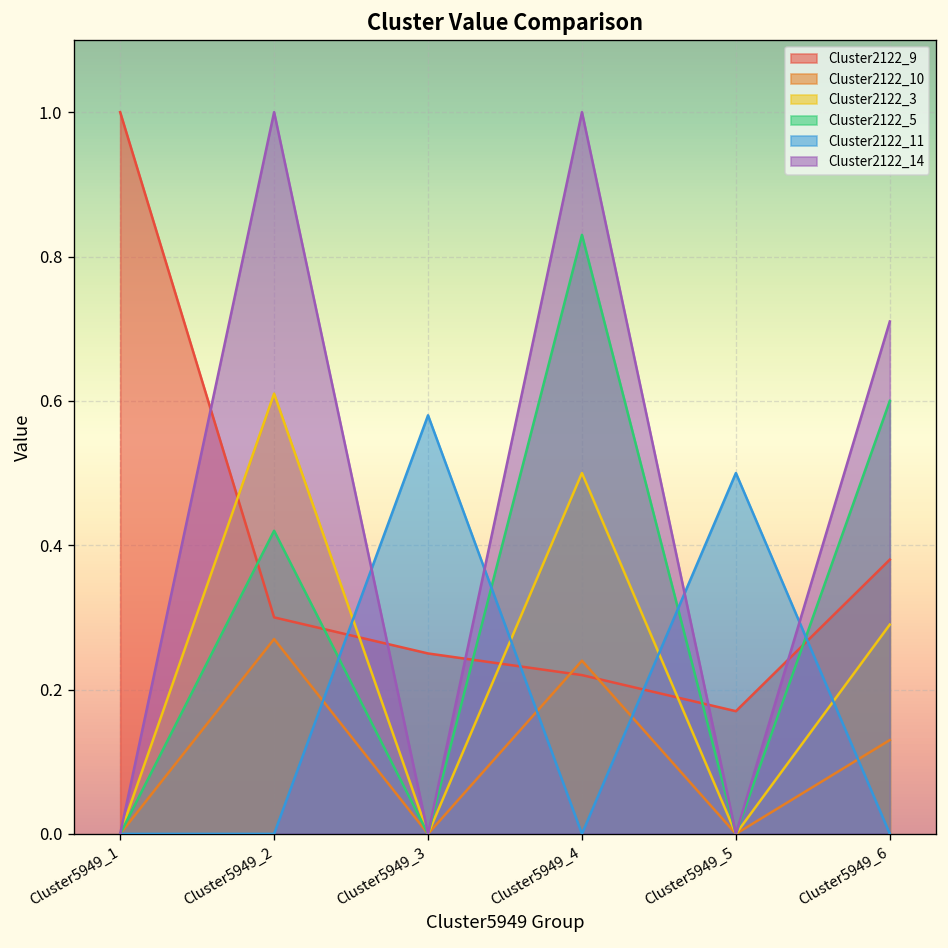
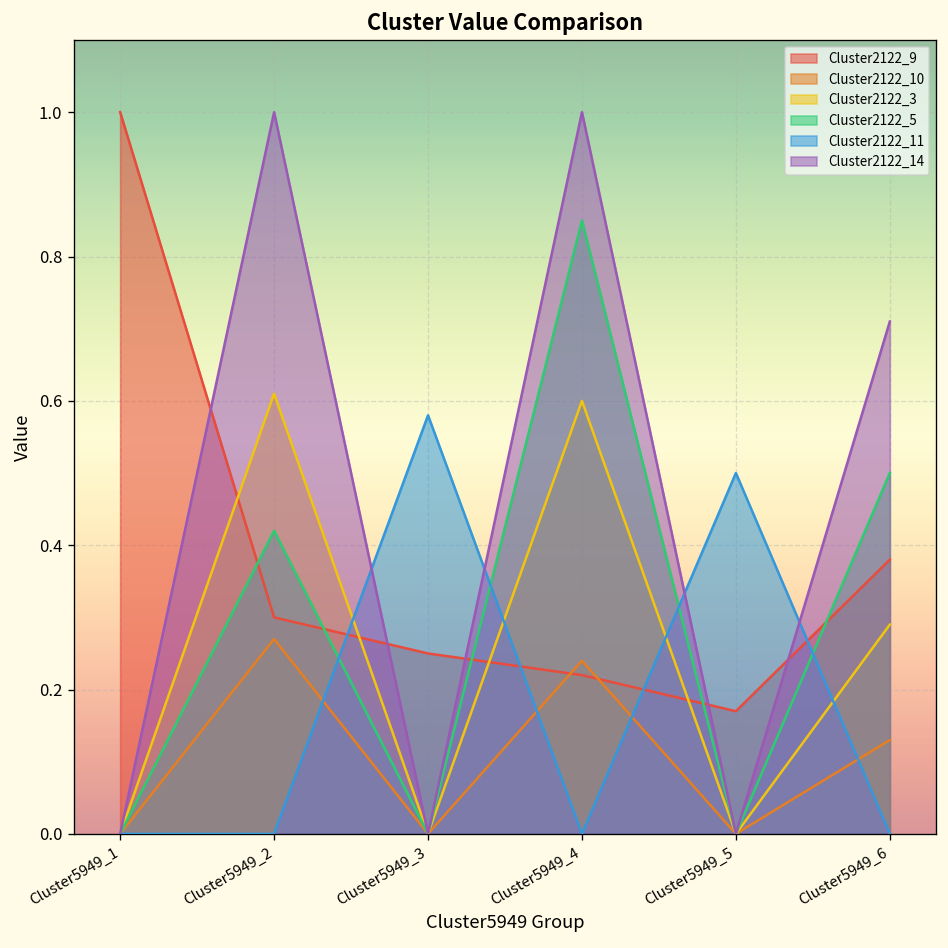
  {
    "Cluster2122_3": {
      "Cluster5949_2": 0.61,
-     "Cluster5949_4": 0.5,
+     "Cluster5949_4": 0.6,
      "Cluster5949_6": 0.29
    },
    "Cluster2122_5": {
      "Cluster5949_2": 0.42,
-     "Cluster5949_4": 0.83,
-     "Cluster5949_6": 0.6
+     "Cluster5949_4": 0.85,
+     "Cluster5949_6": 0.5
    },
    "Cluster2122_11": {
      "Cluster5949_2": 0.00,
      "Cluster5949_3": 0.58,
      "Cluster5949_4": 0.00,
      "Cluster5949_5": 0.50,
      "Cluster5949_6": 0.00
    },
    "Cluster2122_14": {
      "Cluster5949_2": 1.00,
      "Cluster5949_4": 1.00,
      "Cluster5949_6": 0.71
    }
  }
